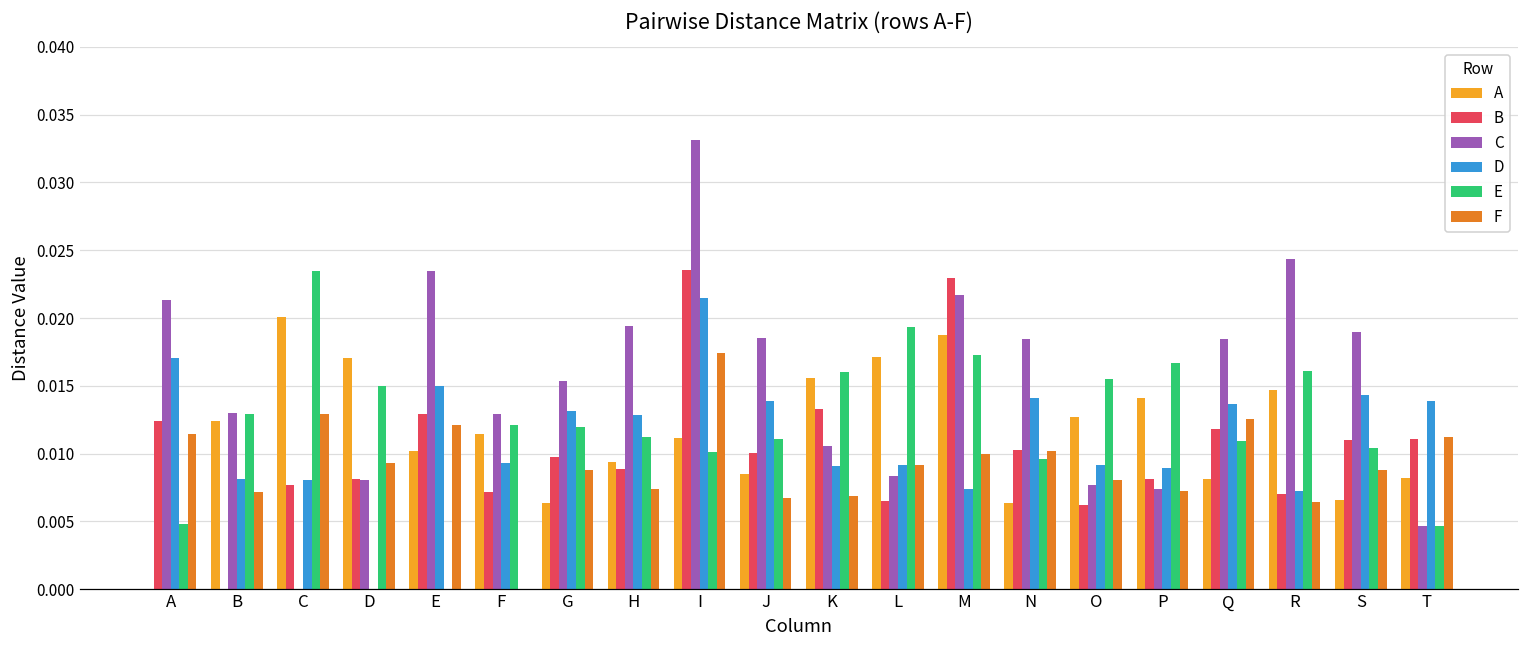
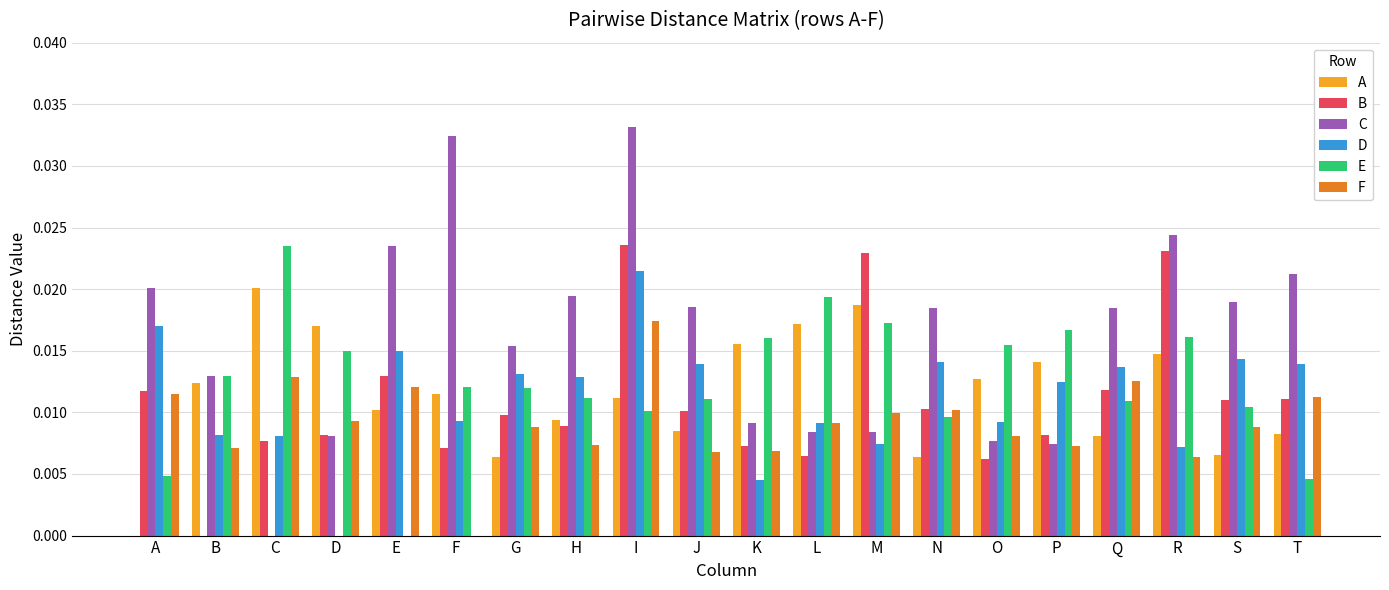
  {
    "B": {
-     "A": 0.0124,
+     "A": 0.0117,
      "B": 0.0000,
      "C": 0.0077,
      "D": 0.0082,
      "E": 0.0129,
      "F": 0.0071,
      "G": 0.0098,
      "H": 0.0089,
      "I": 0.0236,
      "J": 0.0101,
-     "K": 0.0133,
+     "K": 0.0073,
      "L": 0.0065,
      "M": 0.0229,
      "N": 0.0103,
      "O": 0.0062,
      "P": 0.0082,
      "Q": 0.0118,
-     "R": 0.0070,
+     "R": 0.0231,
      "S": 0.0110,
      "T": 0.0111
    },
    "C": {
-     "A": 0.0213,
+     "A": 0.0201,
      "B": 0.0130,
      "C": 0.0000,
      "D": 0.0081,
      "E": 0.0235,
-     "F": 0.0129,
+     "F": 0.0324,
      "G": 0.0153,
      "H": 0.0194,
      "I": 0.0332,
      "J": 0.0185,
-     "K": 0.0106,
+     "K": 0.0091,
      "L": 0.0084,
-     "M": 0.0217,
+     "M": 0.0084,
      "N": 0.0185,
      "O": 0.0077,
      "P": 0.0074,
      "Q": 0.0185,
      "R": 0.0244,
      "S": 0.0190,
-     "T": 0.0047
+     "T": 0.0212
    },
    "D": {
      "A": 0.0170,
      "B": 0.0082,
      "C": 0.0081,
      "D": 0.0000,
      "E": 0.0150,
      "F": 0.0093,
      "G": 0.0131,
      "H": 0.0129,
      "I": 0.0214,
      "J": 0.0139,
-     "K": 0.0091,
+     "K": 0.0045,
      "L": 0.0092,
      "M": 0.0074,
      "N": 0.0141,
      "O": 0.0092,
-     "P": 0.0089,
+     "P": 0.0124,
      "Q": 0.0137,
      "R": 0.0072,
      "S": 0.0143,
      "T": 0.0139
    },
    "E": {
      "A": 0.0048,
      "B": 0.0129,
      "C": 0.0235,
      "D": 0.0150,
      "E": 0.0000,
      "F": 0.0121,
      "G": 0.0120,
      "H": 0.0112,
      "I": 0.0101,
      "J": 0.0111,
      "K": 0.0160,
      "L": 0.0194,
      "M": 0.0173,
      "N": 0.0096,
      "O": 0.0155,
      "P": 0.0167,
      "Q": 0.0109,
      "R": 0.0161,
      "S": 0.0104,
      "T": 0.0046
    }
  }
